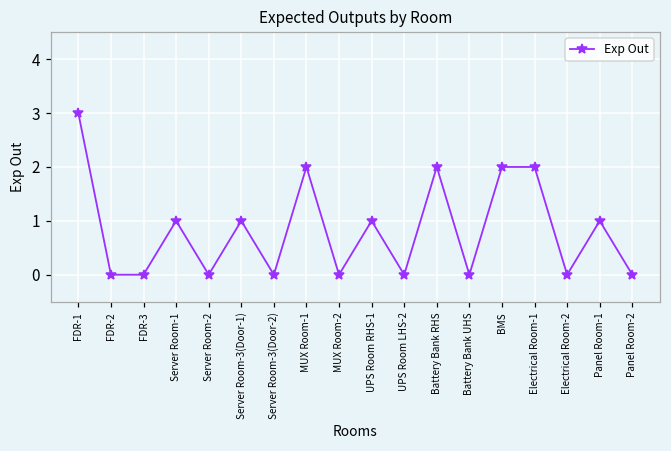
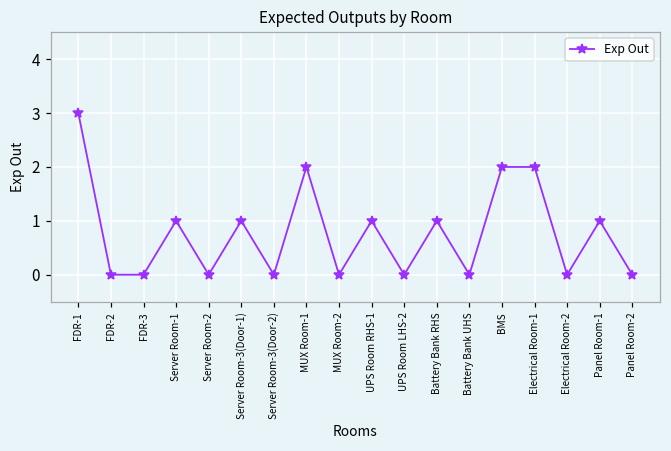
  {
    "FDR-1": 3,
    "FDR-2": 0,
    "FDR-3": 0,
    "Server Room-1": 1,
    "Server Room-2": 0,
    "Server Room-3(Door-1)": 1,
    "Server Room-3(Door-2)": 0,
    "MUX Room-1": 2,
    "MUX Room-2": 0,
    "UPS Room RHS-1": 1,
    "UPS Room LHS-2": 0,
-   "Battery Bank RHS": 2,
+   "Battery Bank RHS": 1,
    "Battery Bank UHS": 0,
    "BMS": 2,
    "Electrical Room-1": 2,
    "Electrical Room-2": 0,
    "Panel Room-1": 1,
    "Panel Room-2": 0
  }
